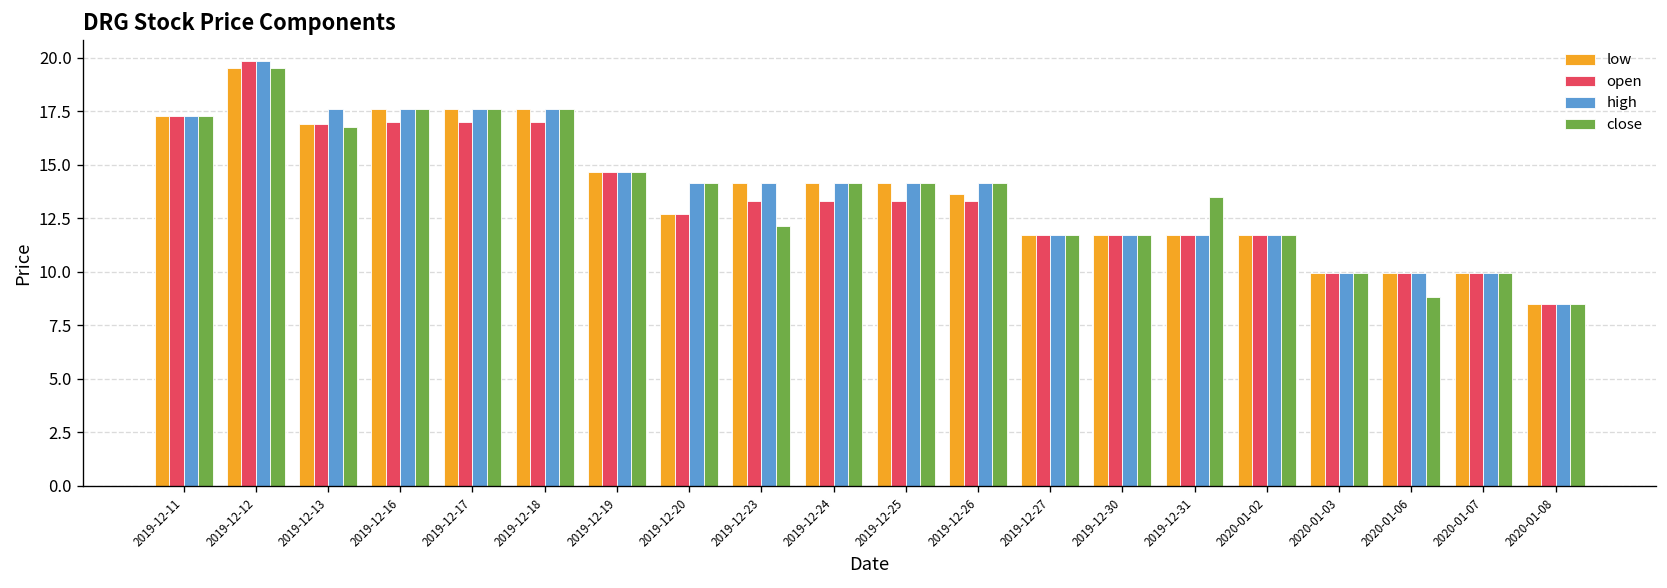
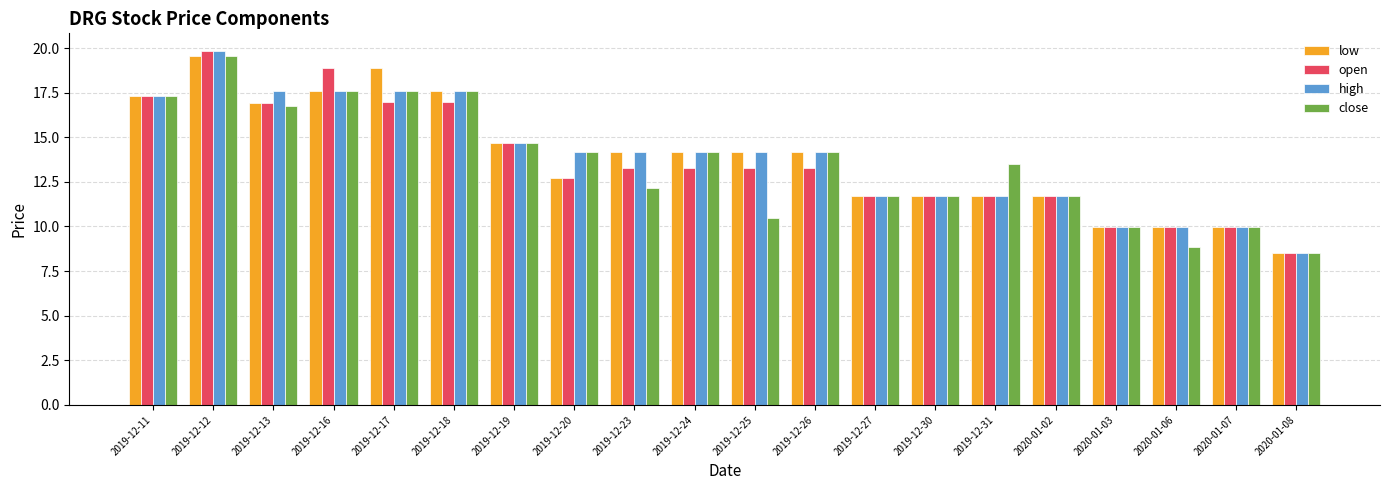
  {
    "low": {
      "2019-12-11": 17.3,
      "2019-12-12": 19.5,
      "2019-12-13": 16.9,
      "2019-12-16": 17.6,
-     "2019-12-17": 17.6,
+     "2019-12-17": 18.9,
      "2019-12-18": 17.6,
      "2019-12-19": 14.7,
      "2019-12-20": 12.7,
      "2019-12-23": 14.2,
      "2019-12-24": 14.2,
      "2019-12-25": 14.2,
-     "2019-12-26": 13.6,
+     "2019-12-26": 14.2,
      "2019-12-27": 11.7,
      "2019-12-30": 11.7,
      "2019-12-31": 11.7,
      "2020-01-02": 11.7,
      "2020-01-03": 10.0,
      "2020-01-06": 10.0,
      "2020-01-07": 10.0,
      "2020-01-08": 8.5
    },
    "open": {
      "2019-12-11": 17.3,
      "2019-12-12": 19.8,
      "2019-12-13": 16.9,
-     "2019-12-16": 17.0,
+     "2019-12-16": 18.9,
      "2019-12-17": 17.0,
      "2019-12-18": 17.0,
      "2019-12-19": 14.7,
      "2019-12-20": 12.7,
      "2019-12-23": 13.3,
      "2019-12-24": 13.3,
      "2019-12-25": 13.3,
      "2019-12-26": 13.3,
      "2019-12-27": 11.7,
      "2019-12-30": 11.7,
      "2019-12-31": 11.7,
      "2020-01-02": 11.7,
      "2020-01-03": 10.0,
      "2020-01-06": 10.0,
      "2020-01-07": 10.0,
      "2020-01-08": 8.5
    },
    "high": {
      "2019-12-11": 17.3,
      "2019-12-12": 19.8,
      "2019-12-13": 17.6,
      "2019-12-16": 17.6,
      "2019-12-17": 17.6,
      "2019-12-18": 17.6,
      "2019-12-19": 14.7,
      "2019-12-20": 14.2,
      "2019-12-23": 14.2,
      "2019-12-24": 14.2,
      "2019-12-25": 14.2,
      "2019-12-26": 14.2,
      "2019-12-27": 11.7,
      "2019-12-30": 11.7,
      "2019-12-31": 11.7,
      "2020-01-02": 11.7,
      "2020-01-03": 10.0,
      "2020-01-06": 10.0,
      "2020-01-07": 10.0,
      "2020-01-08": 8.5
    },
    "close": {
      "2019-12-11": 17.3,
      "2019-12-12": 19.5,
      "2019-12-13": 16.8,
      "2019-12-16": 17.6,
      "2019-12-17": 17.6,
      "2019-12-18": 17.6,
      "2019-12-19": 14.7,
      "2019-12-20": 14.2,
      "2019-12-23": 12.1,
      "2019-12-24": 14.2,
-     "2019-12-25": 14.2,
+     "2019-12-25": 10.5,
      "2019-12-26": 14.2,
      "2019-12-27": 11.7,
      "2019-12-30": 11.7,
      "2019-12-31": 13.5,
      "2020-01-02": 11.7,
      "2020-01-03": 10.0,
      "2020-01-06": 8.8,
      "2020-01-07": 10.0,
      "2020-01-08": 8.5
    }
  }
